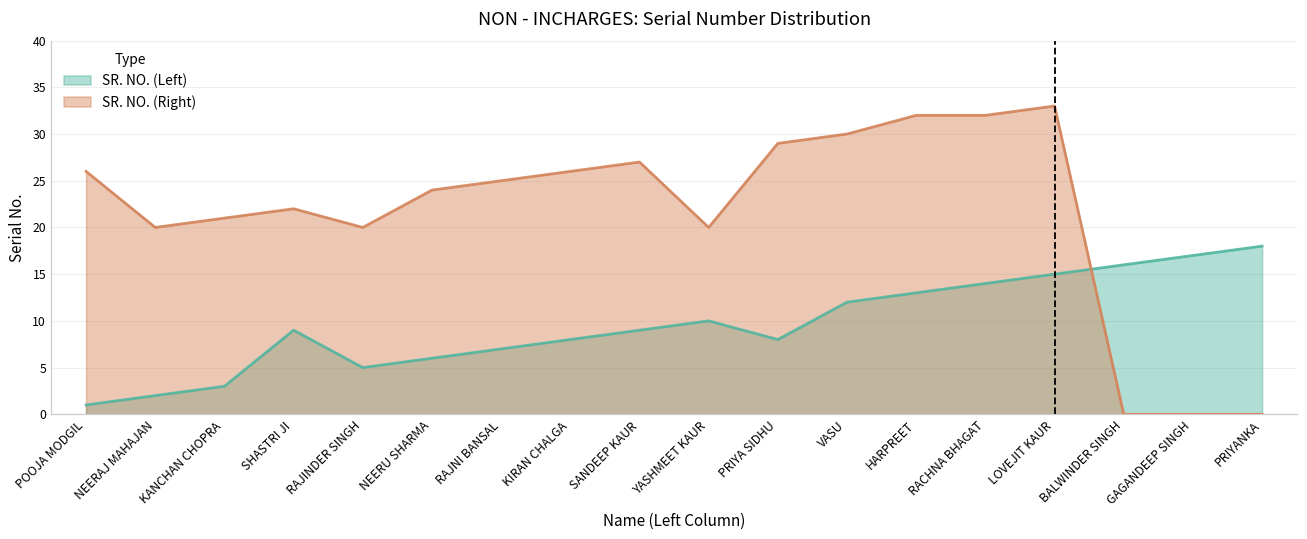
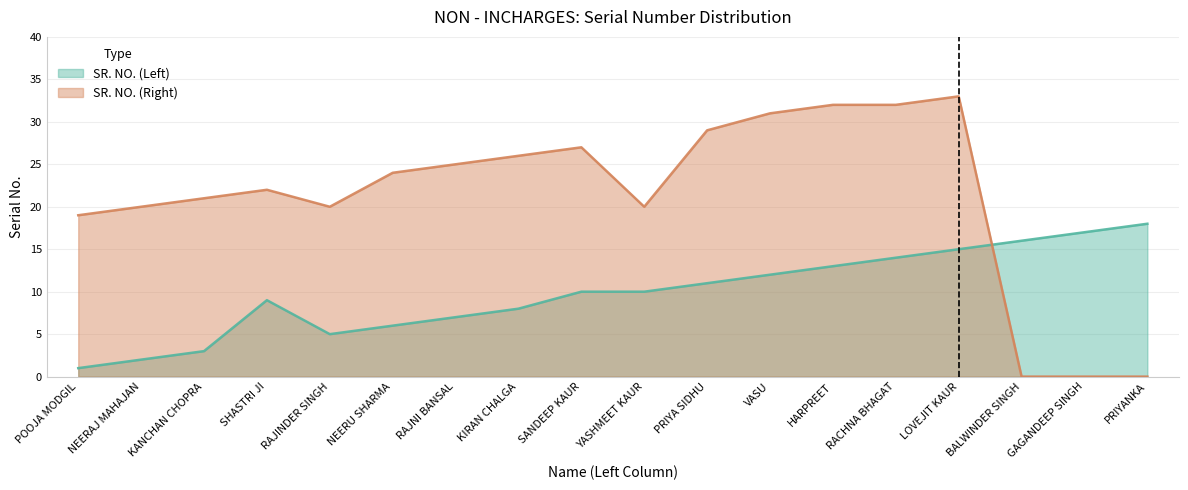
  {
    "SR. NO. (Left)": {
      "POOJA MODGIL": 1,
      "NEERAJ MAHAJAN": 2,
      "KANCHAN CHOPRA": 3,
      "SHASTRI JI": 9,
      "RAJINDER SINGH": 5,
      "NEERU SHARMA": 6,
      "RAJNI BANSAL": 7,
      "KIRAN CHALGA": 8,
-     "SANDEEP KAUR": 9,
+     "SANDEEP KAUR": 10,
      "YASHMEET KAUR": 10,
-     "PRIYA SIDHU": 8,
+     "PRIYA SIDHU": 11,
      "VASU": 12,
      "HARPREET": 13,
      "RACHNA BHAGAT": 14,
      "LOVEJIT KAUR": 15,
      "BALWINDER SINGH": 16,
      "GAGANDEEP SINGH": 17,
      "PRIYANKA": 18
    },
    "SR. NO. (Right)": {
-     "POOJA MODGIL": 26,
+     "POOJA MODGIL": 19,
      "NEERAJ MAHAJAN": 20,
      "KANCHAN CHOPRA": 21,
      "SHASTRI JI": 22,
      "RAJINDER SINGH": 20,
      "NEERU SHARMA": 24,
      "RAJNI BANSAL": 25,
      "KIRAN CHALGA": 26,
      "SANDEEP KAUR": 27,
      "YASHMEET KAUR": 20,
      "PRIYA SIDHU": 29,
-     "VASU": 30,
+     "VASU": 31,
      "HARPREET": 32,
      "RACHNA BHAGAT": 32,
      "LOVEJIT KAUR": 33,
      "BALWINDER SINGH": 0,
      "GAGANDEEP SINGH": 0,
      "PRIYANKA": 0
    }
  }
